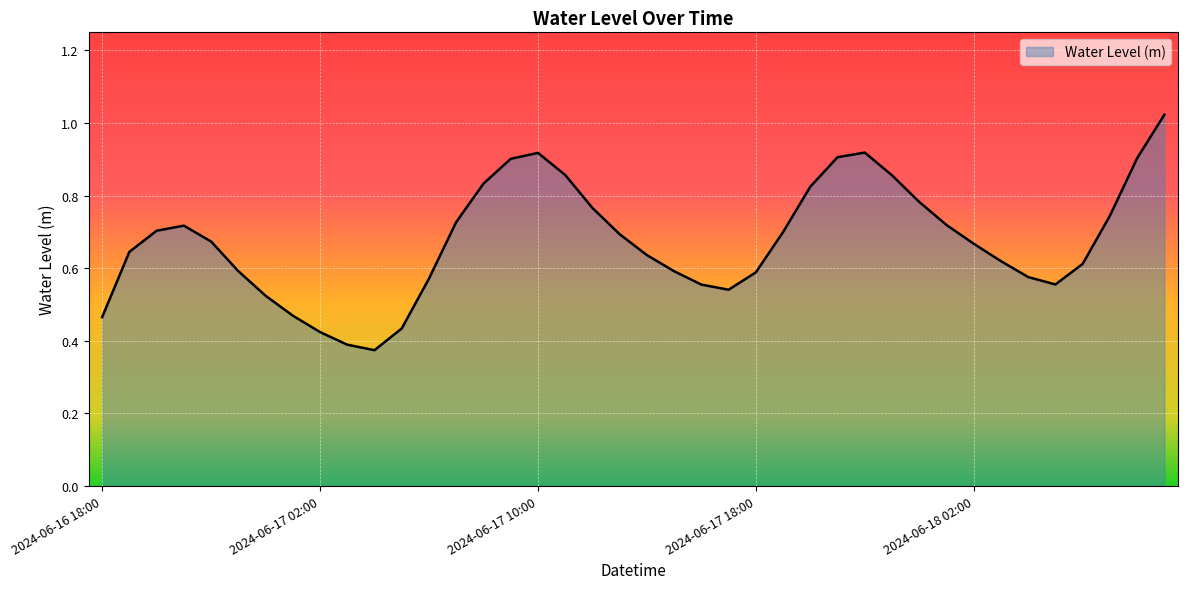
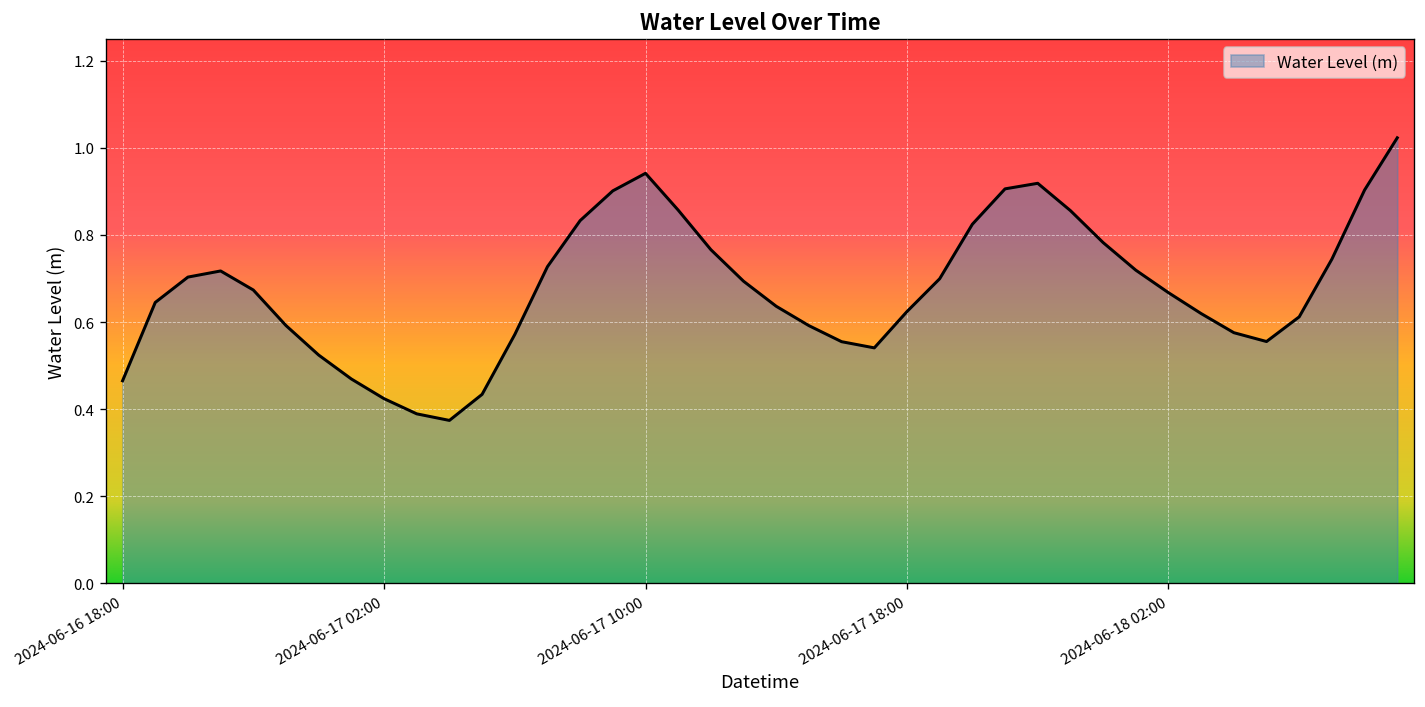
  {
    "2024-06-16 18:00": 0.47,
    "2024-06-17 02:00": 0.42,
-   "2024-06-17 10:00": 0.92,
-   "2024-06-17 18:00": 0.59,
+   "2024-06-17 10:00": 0.94,
+   "2024-06-17 18:00": 0.62,
    "2024-06-18 02:00": 0.67
  }
